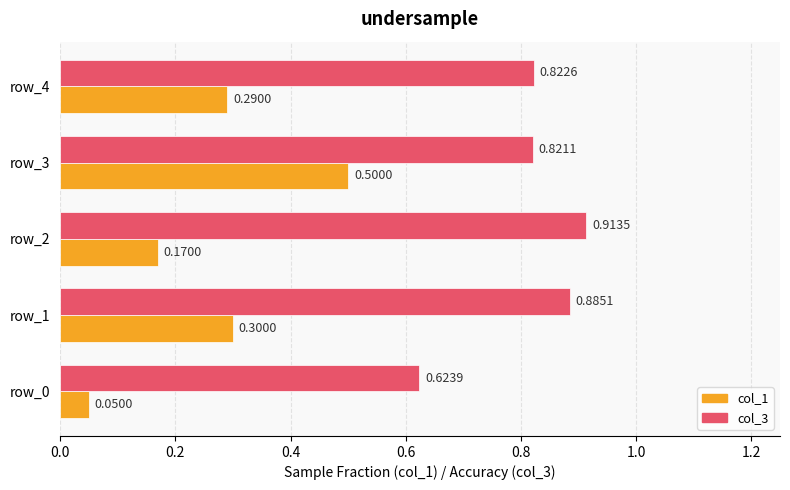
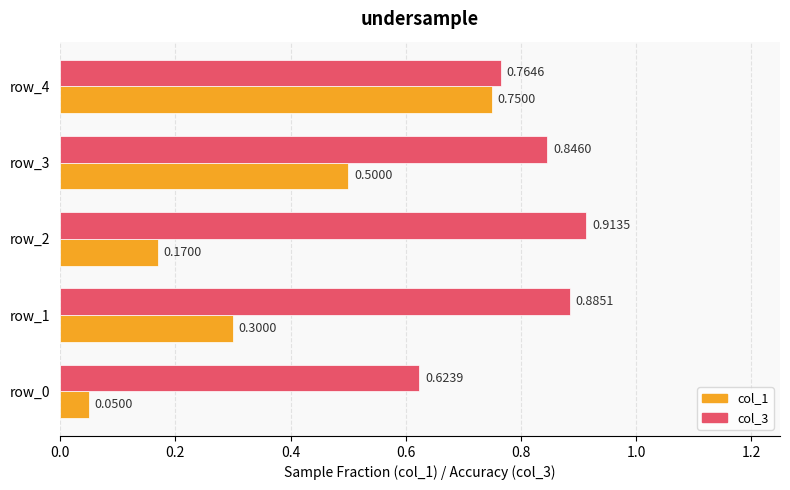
  {
    "col_1": {
-     "row_4": 0.2900,
+     "row_4": 0.7500,
      "row_3": 0.5000,
      "row_2": 0.1700,
      "row_1": 0.3000,
      "row_0": 0.0500
    },
    "col_3": {
-     "row_4": 0.8226,
-     "row_3": 0.8211,
+     "row_4": 0.7646,
+     "row_3": 0.8460,
      "row_2": 0.9135,
      "row_1": 0.8851,
      "row_0": 0.6239
    }
  }
